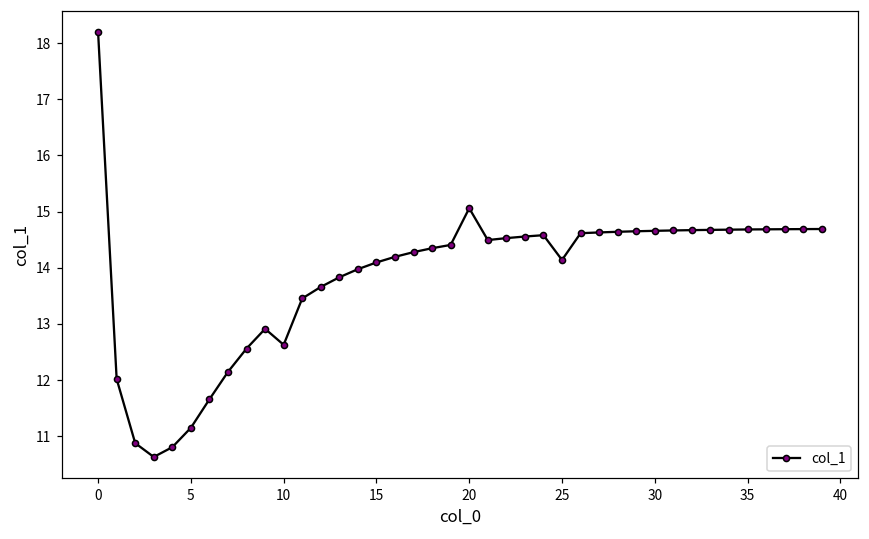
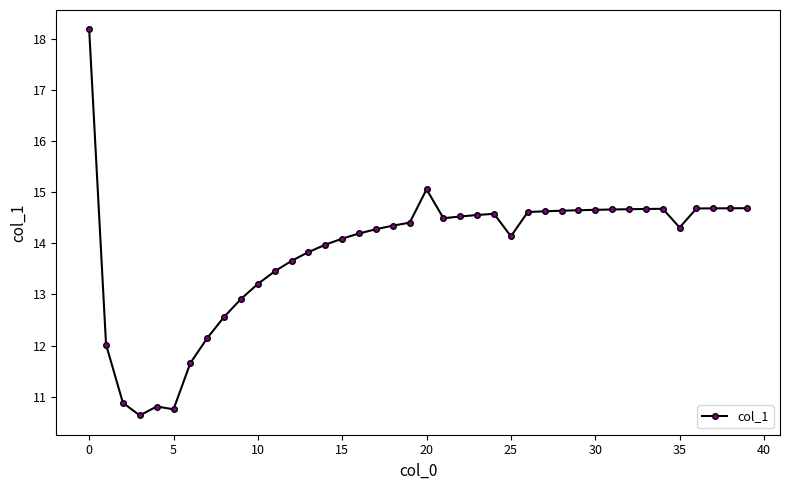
  {
    "0": 18.2,
-   "5": 11.2,
-   "10": 12.6,
+   "5": 10.8,
+   "10": 13.2,
    "15": 14.1,
    "20": 15.1,
    "25": 14.1,
    "30": 14.7,
-   "35": 14.7
+   "35": 14.3
  }
